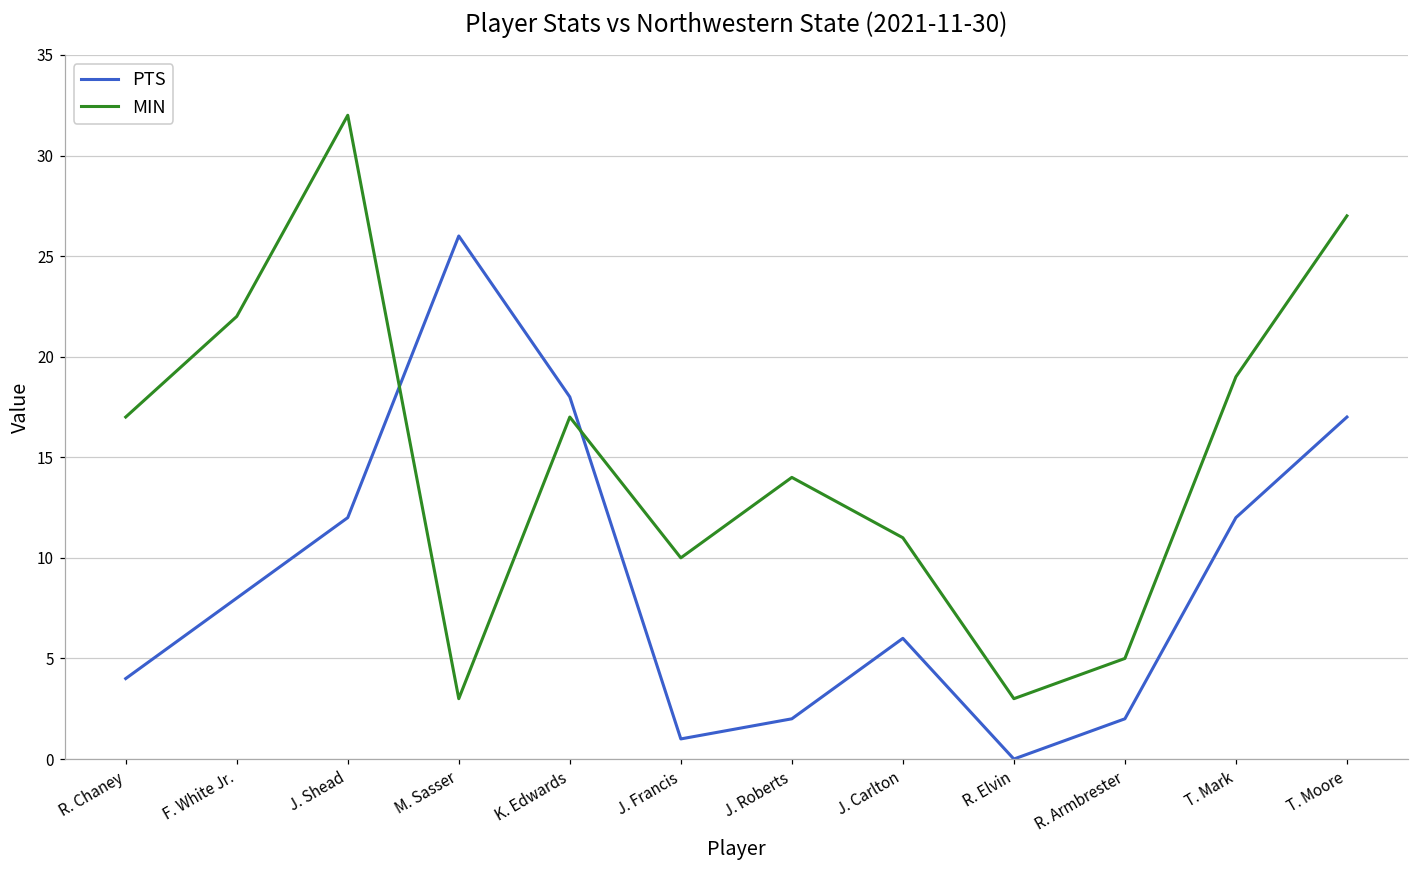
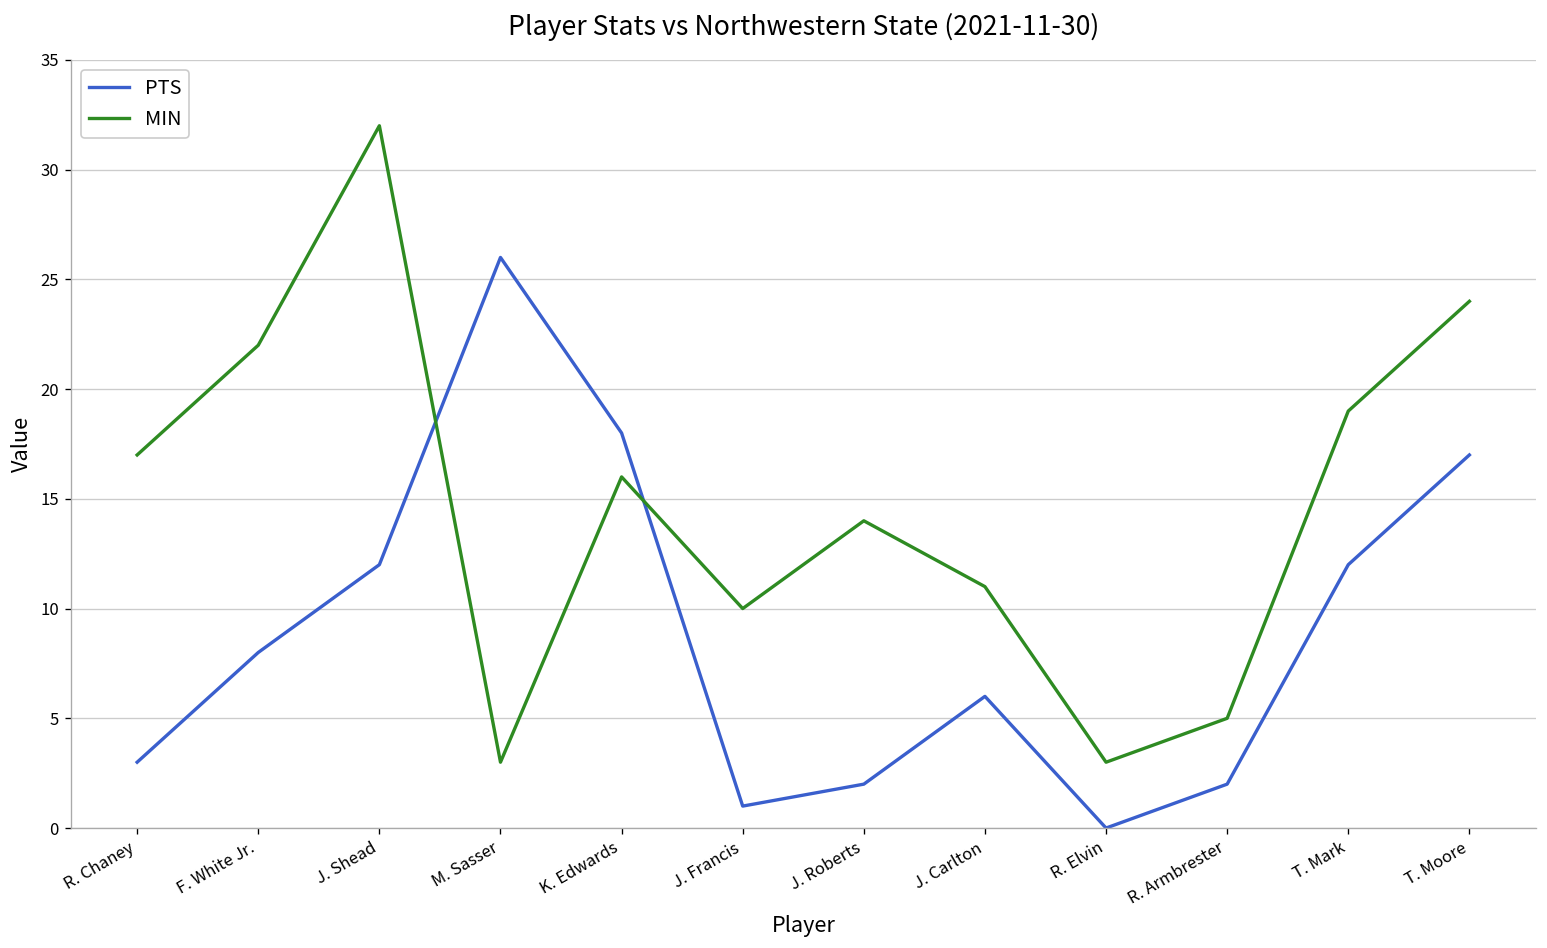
  {
    "PTS": {
-     "R. Chaney": 4,
+     "R. Chaney": 3,
      "F. White Jr.": 8,
      "J. Shead": 12,
      "M. Sasser": 26,
      "K. Edwards": 18,
      "J. Francis": 1,
      "J. Roberts": 2,
      "J. Carlton": 6,
      "R. Elvin": 0,
      "R. Armbrester": 2,
      "T. Mark": 12,
      "T. Moore": 17
    },
    "MIN": {
      "R. Chaney": 17,
      "F. White Jr.": 22,
      "J. Shead": 32,
      "M. Sasser": 3,
-     "K. Edwards": 17,
+     "K. Edwards": 16,
      "J. Francis": 10,
      "J. Roberts": 14,
      "J. Carlton": 11,
      "R. Elvin": 3,
      "R. Armbrester": 5,
      "T. Mark": 19,
-     "T. Moore": 27
+     "T. Moore": 24
    }
  }
